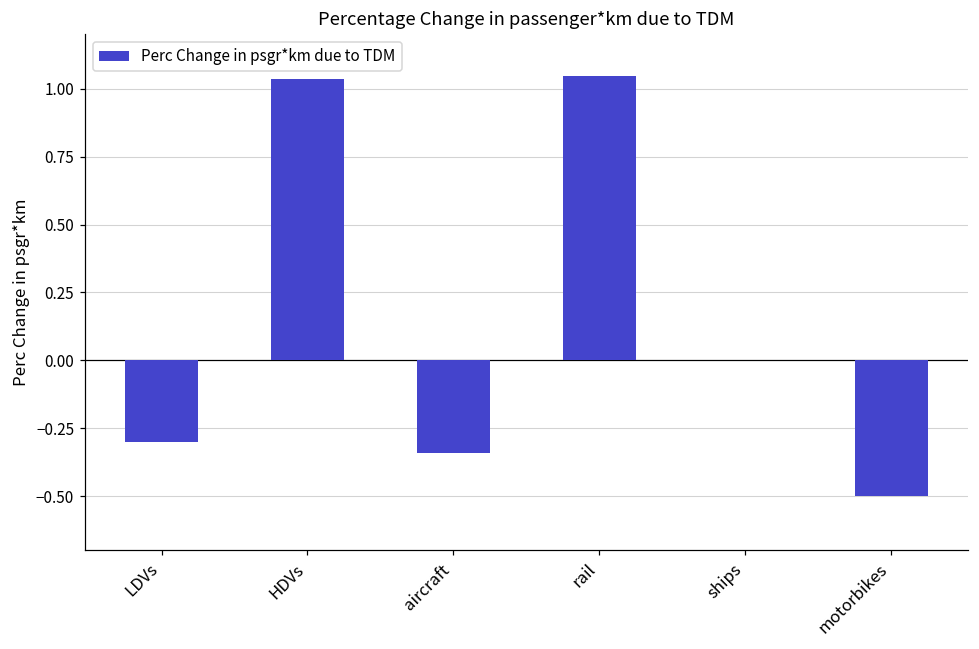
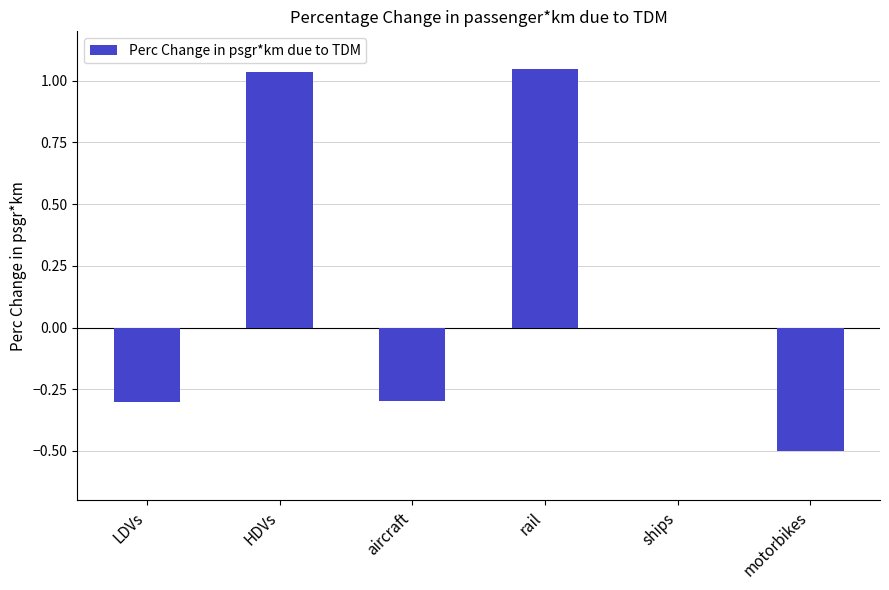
  {
    "LDVs": -0.30,
    "HDVs": 1.03,
-   "aircraft": -0.34,
+   "aircraft": -0.30,
    "rail": 1.05,
    "ships": 0.00,
    "motorbikes": -0.50
  }
